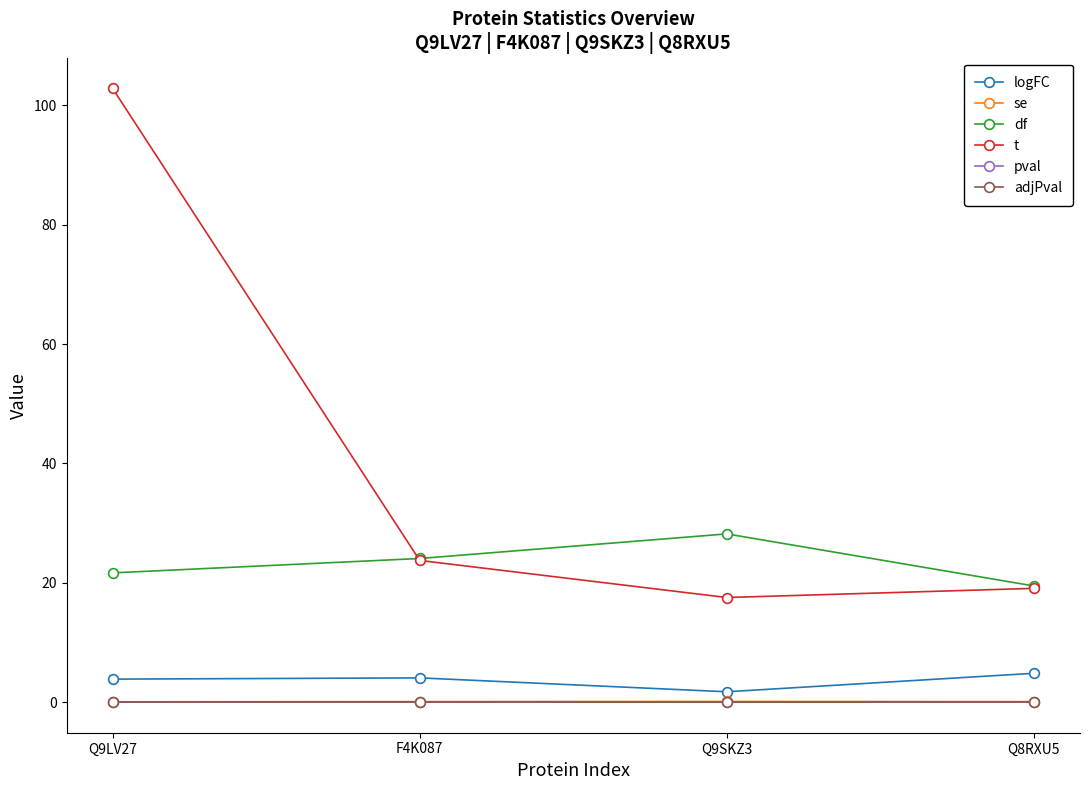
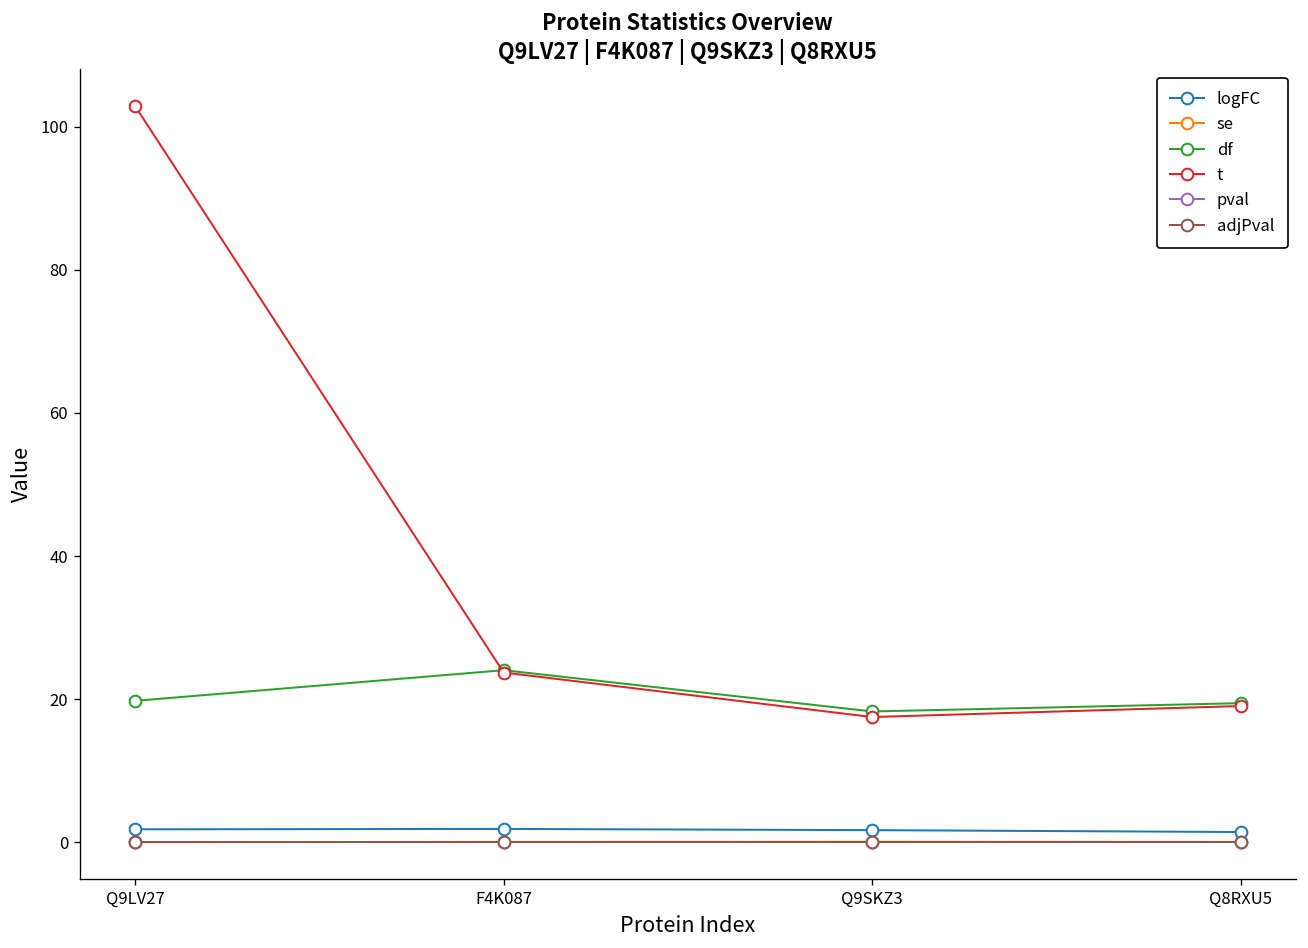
  {
    "logFC": {
-     "Q9LV27": 4,
-     "F4K087": 4,
+     "Q9LV27": 2,
+     "F4K087": 2,
      "Q9SKZ3": 2,
-     "Q8RXU5": 5
+     "Q8RXU5": 1
    },
    "adjPval": {
      "Q9LV27": 0,
      "F4K087": 0,
      "Q9SKZ3": 0,
      "Q8RXU5": 0
    },
    "df": {
-     "Q9LV27": 22,
-     "Q9SKZ3": 28
+     "Q9LV27": 20,
+     "Q9SKZ3": 18
    },
    "t": {
      "Q9LV27": 103,
      "Q9SKZ3": 18
    }
  }
